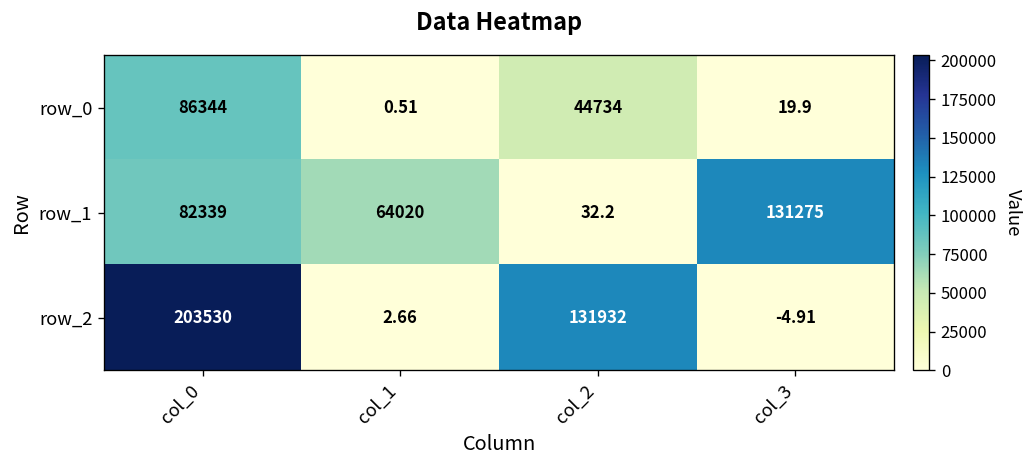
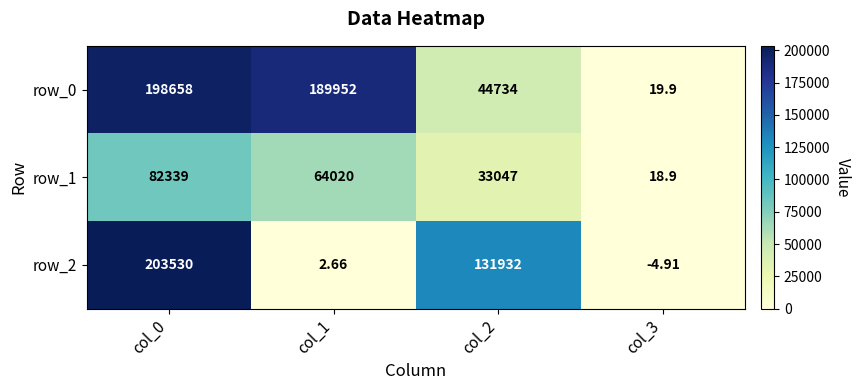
  {
    "row_0": {
-     "col_0": 86344,
-     "col_1": 0.51,
+     "col_0": 198658,
+     "col_1": 189952,
      "col_2": 44734,
      "col_3": 19.9
    },
    "row_1": {
      "col_0": 82339,
      "col_1": 64020,
-     "col_2": 32.2,
-     "col_3": 131275
+     "col_2": 33047,
+     "col_3": 18.9
    },
    "row_2": {
      "col_0": 203530,
      "col_1": 2.66,
      "col_2": 131932,
      "col_3": -4.91
    }
  }
